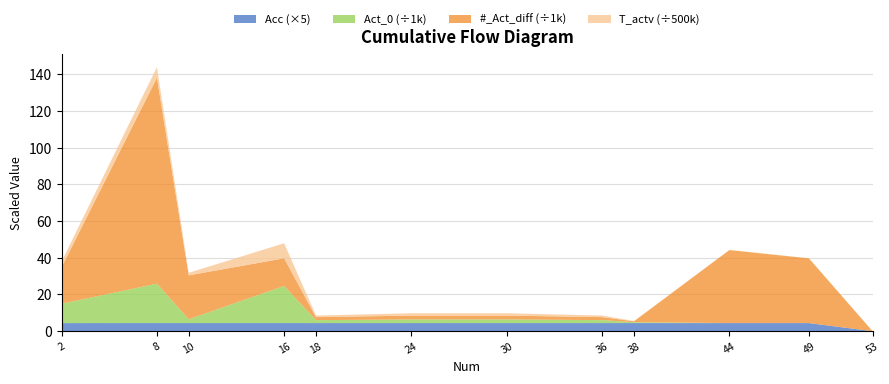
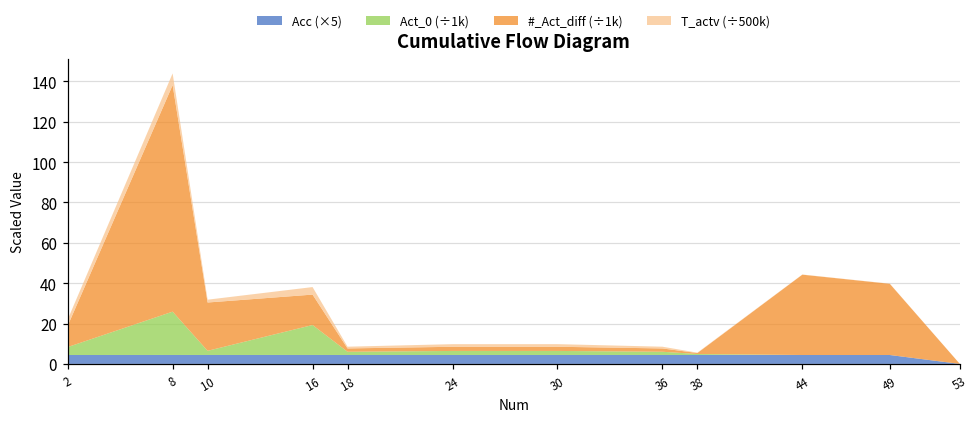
  {
    "Acc (×5)": {
      "2": 4,
      "8": 4,
      "10": 4,
      "16": 4,
      "18": 4,
      "24": 4,
      "30": 4,
      "36": 4
    },
    "Act_0 (÷1k)": {
-     "2": 11,
+     "2": 4,
      "8": 21,
      "10": 2,
-     "16": 20,
+     "16": 15,
      "18": 2,
      "24": 2,
      "30": 2,
      "36": 2
    },
    "#_Act_diff (÷1k)": {
-     "2": 20,
+     "2": 11,
      "8": 112,
      "16": 15
    },
    "T_actv (÷500k)": {
      "2": 3,
      "8": 6,
-     "16": 8
+     "16": 4
    }
  }
